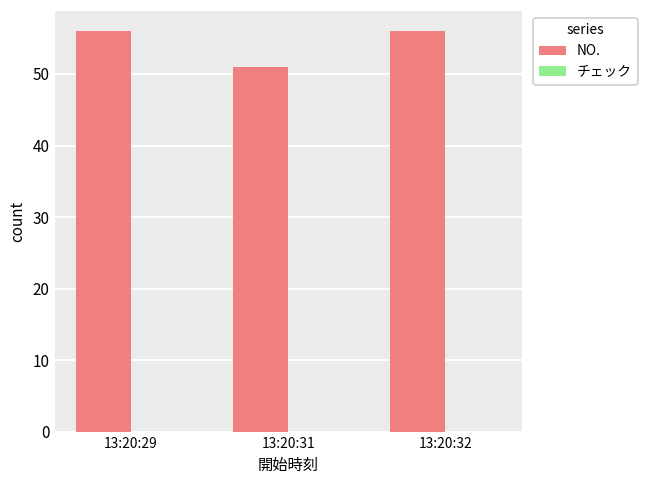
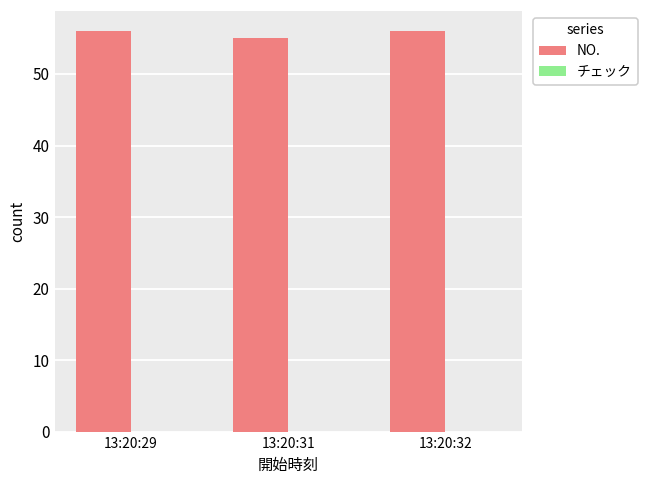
  {
    "NO.": {
      "13:20:29": 56,
-     "13:20:31": 51,
+     "13:20:31": 55,
      "13:20:32": 56
    },
    "チェック": {
      "13:20:29": 0,
      "13:20:31": 0,
      "13:20:32": 0
    }
  }
